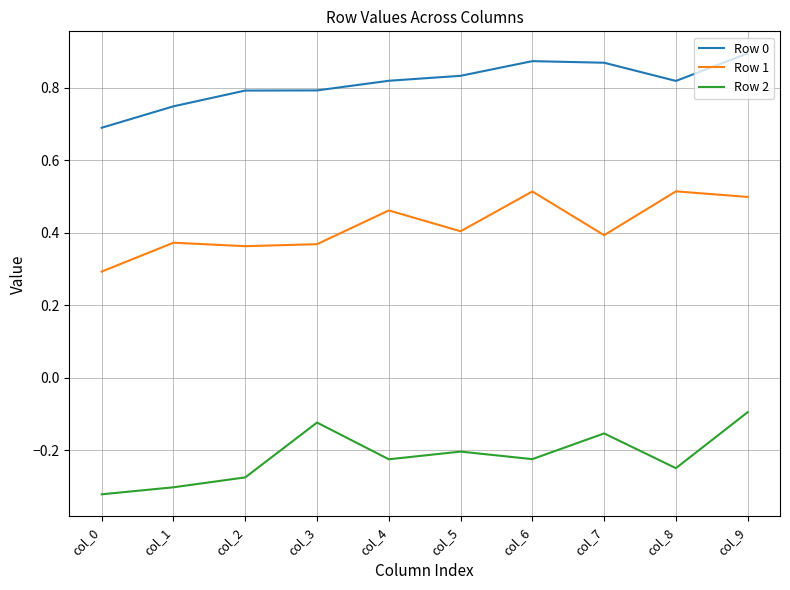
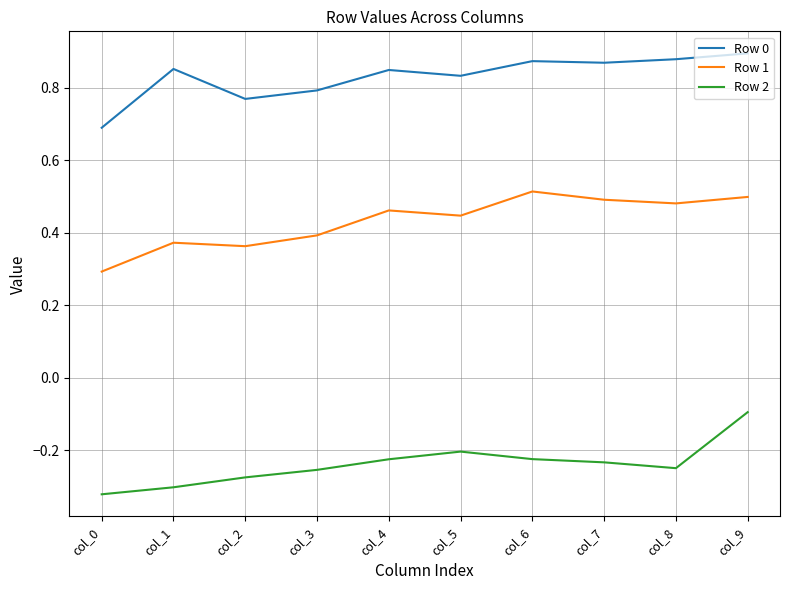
  {
    "Row 0": {
      "col_0": 0.69,
-     "col_1": 0.75,
-     "col_2": 0.79,
+     "col_1": 0.85,
+     "col_2": 0.77,
      "col_3": 0.79,
-     "col_4": 0.82,
+     "col_4": 0.85,
      "col_5": 0.83,
      "col_6": 0.87,
      "col_7": 0.87,
-     "col_8": 0.82
+     "col_8": 0.88
    },
    "Row 1": {
      "col_0": 0.29,
      "col_1": 0.37,
      "col_2": 0.36,
-     "col_3": 0.37,
+     "col_3": 0.39,
      "col_4": 0.46,
-     "col_5": 0.40,
+     "col_5": 0.45,
      "col_6": 0.51,
-     "col_7": 0.39,
-     "col_8": 0.51,
+     "col_7": 0.49,
+     "col_8": 0.48,
      "col_9": 0.50
    },
    "Row 2": {
      "col_0": -0.32,
      "col_1": -0.30,
      "col_2": -0.27,
-     "col_3": -0.12,
+     "col_3": -0.25,
      "col_4": -0.22,
      "col_5": -0.20,
      "col_6": -0.22,
-     "col_7": -0.15,
+     "col_7": -0.23,
      "col_8": -0.25,
      "col_9": -0.09
    }
  }
